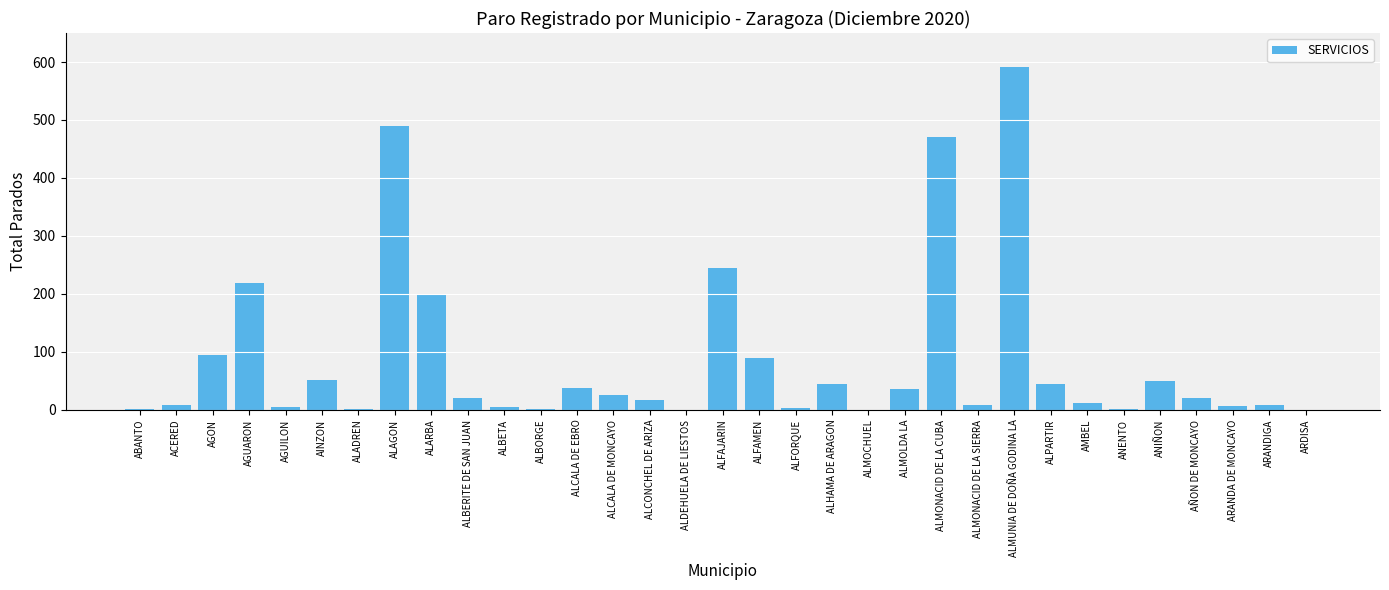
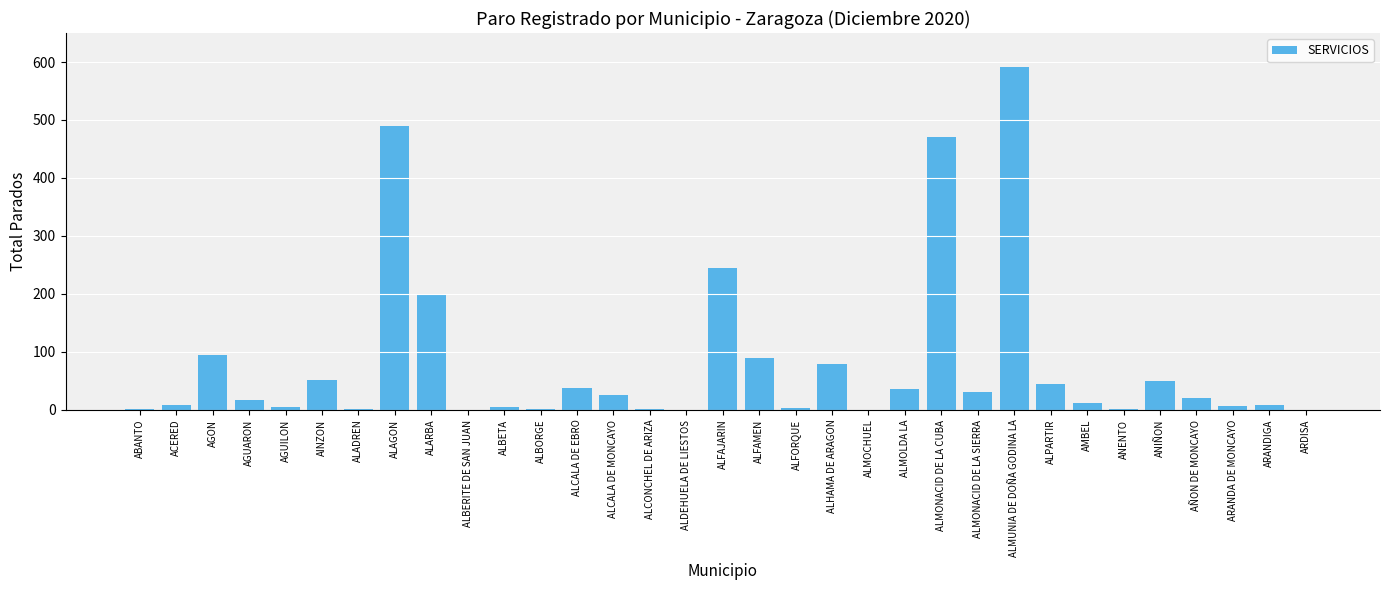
  {
    "ACERED": 10,
    "AGON": 90,
-   "AGUARON": 220,
+   "AGUARON": 20,
    "AGUILON": 10,
    "AINZON": 50,
    "ALAGON": 490,
    "ALARBA": 200,
-   "ALBERITE DE SAN JUAN": 20,
+   "ALBERITE DE SAN JUAN": 0,
    "ALBETA": 10,
    "ALCALA DE EBRO": 40,
    "ALCALA DE MONCAYO": 30,
-   "ALCONCHEL DE ARIZA": 20,
+   "ALCONCHEL DE ARIZA": 0,
    "ALDEHUELA DE LIESTOS": 0,
    "ALFAJARIN": 250,
    "ALFAMEN": 90,
-   "ALHAMA DE ARAGON": 50,
+   "ALHAMA DE ARAGON": 80,
    "ALMOCHUEL": 0,
    "ALMOLDA LA": 40,
    "ALMONACID DE LA CUBA": 470,
-   "ALMONACID DE LA SIERRA": 10,
+   "ALMONACID DE LA SIERRA": 30,
    "ALMUNIA DE DOÑA GODINA LA": 590,
    "ALPARTIR": 50,
    "AMBEL": 10,
    "ANIÑON": 50,
    "AÑON DE MONCAYO": 20,
    "ARANDA DE MONCAYO": 10,
    "ARANDIGA": 10,
    "ARDISA": 0
  }
